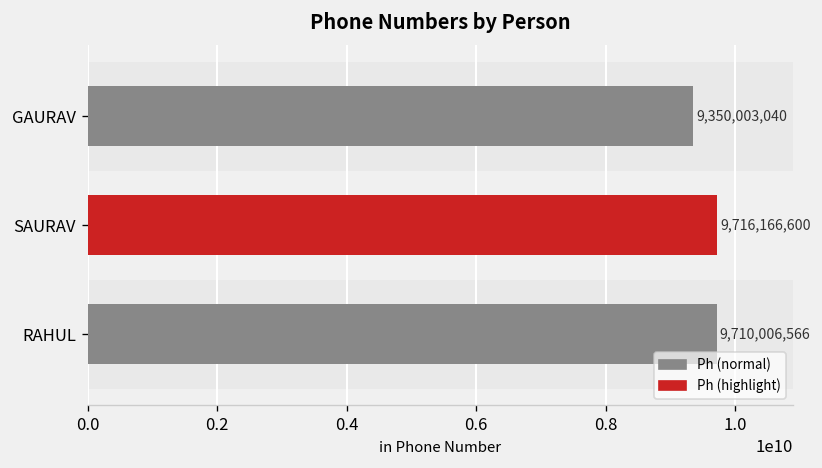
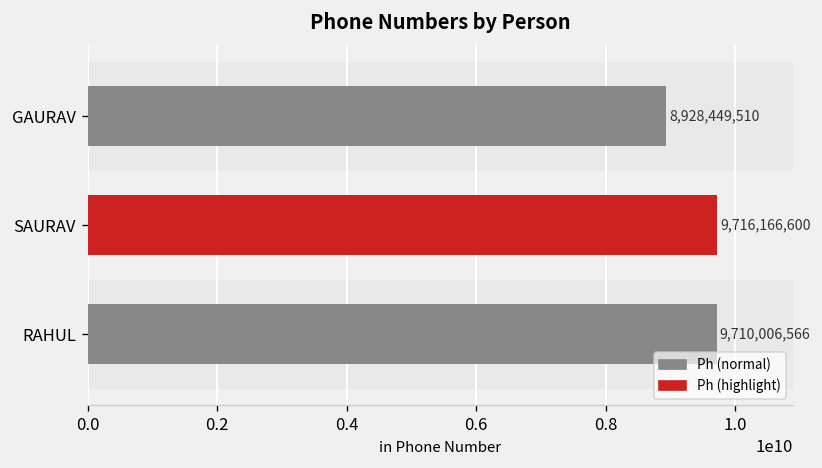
  {
-   "GAURAV": "9,350,003,040",
+   "GAURAV": "8,928,449,510",
    "SAURAV": "9,716,166,600",
    "RAHUL": "9,710,006,566"
  }
